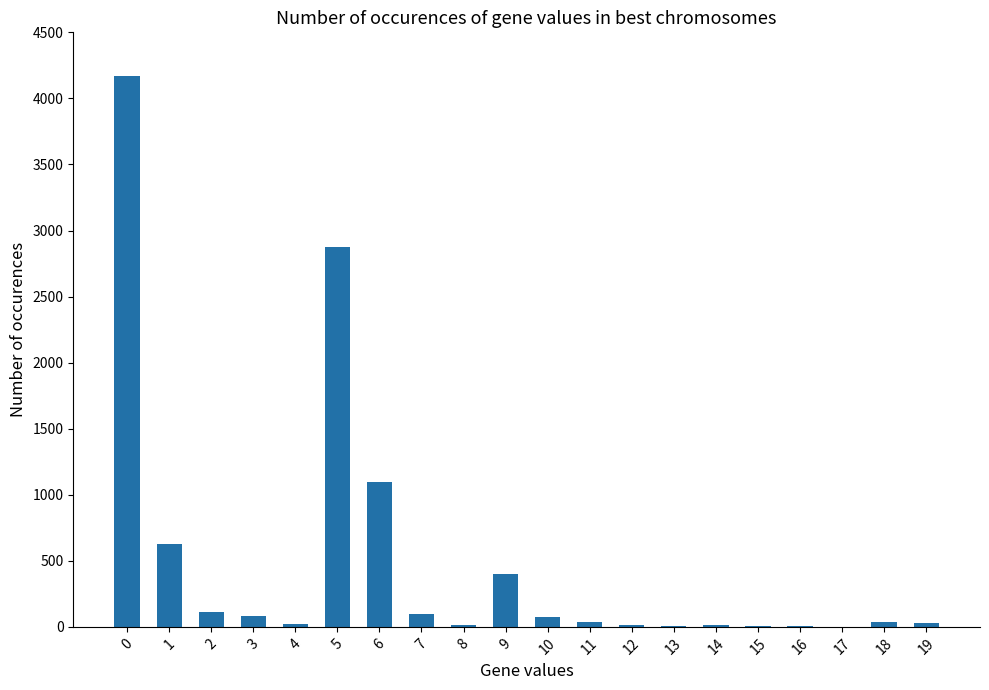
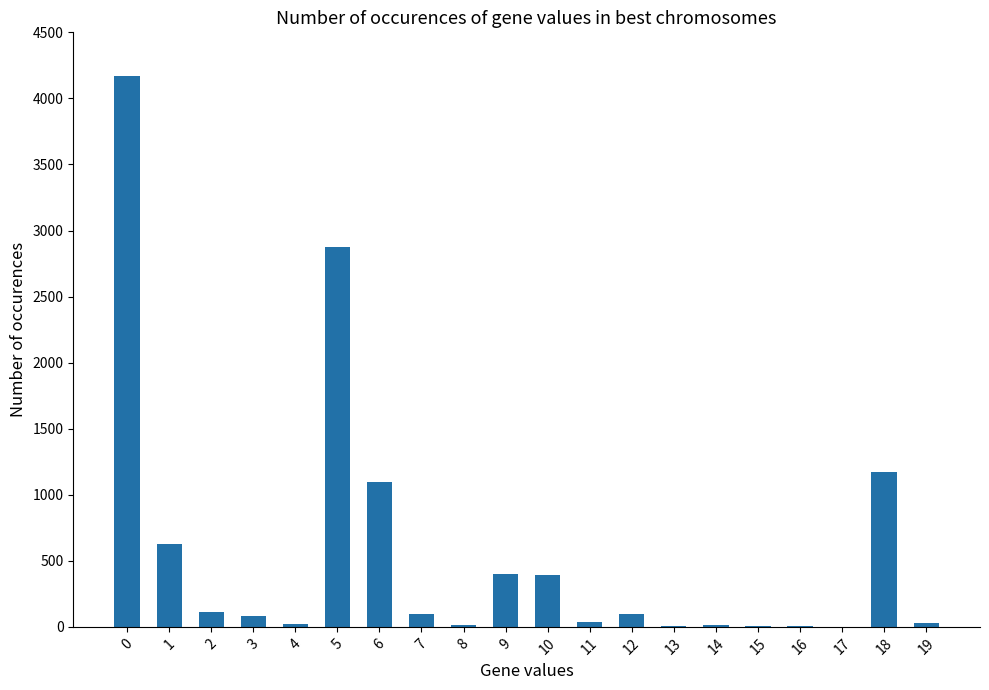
  {
    "0": 4170,
    "1": 630,
    "2": 120,
    "3": 90,
    "4": 30,
    "5": 2880,
    "6": 1100,
    "7": 100,
    "9": 400,
-   "10": 80,
+   "10": 390,
    "11": 30,
-   "12": 20,
-   "18": 40,
+   "12": 90,
+   "18": 1170,
    "19": 30
  }
